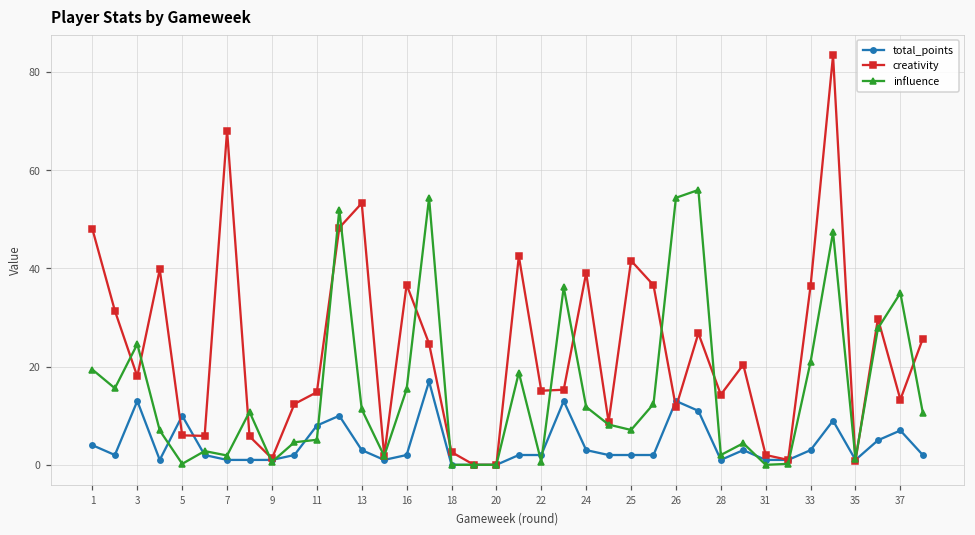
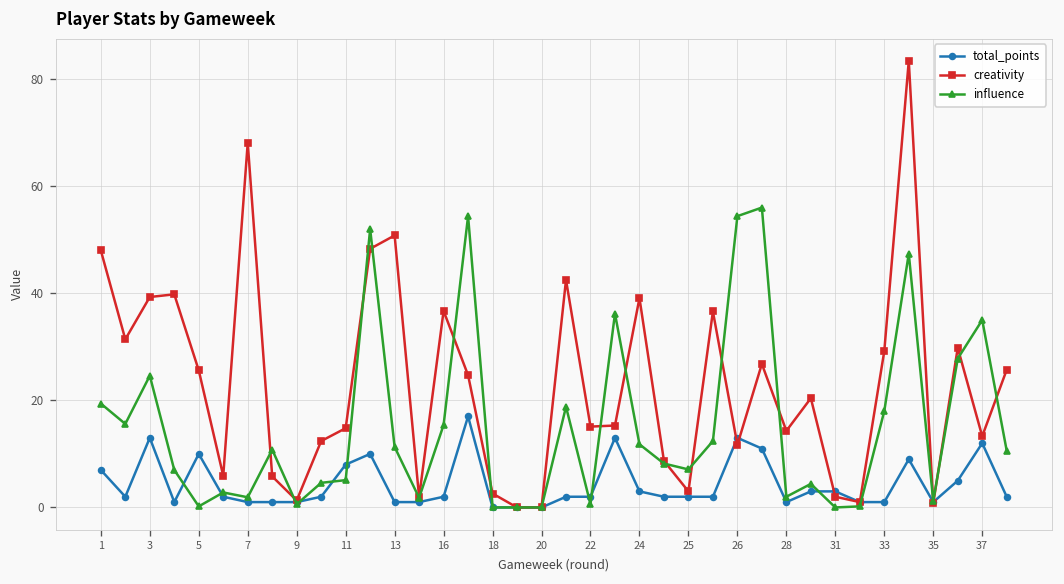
  {
    "total_points": {
-     "1": 4,
+     "1": 7,
      "3": 13,
      "5": 10,
      "7": 1,
      "11": 8,
-     "13": 3,
+     "13": 1,
      "25": 2,
-     "31": 1,
-     "33": 3,
-     "37": 7
+     "31": 3,
+     "33": 1,
+     "37": 12
    },
    "creativity": {
      "1": 48,
-     "3": 18,
-     "5": 6,
+     "3": 39,
+     "5": 26,
      "7": 68,
      "11": 15,
-     "13": 53,
-     "25": 42,
+     "13": 51,
+     "25": 3,
      "31": 2,
-     "33": 37,
+     "33": 29,
      "37": 13
    },
    "influence": {
      "1": 19,
      "3": 25,
      "5": 0,
      "7": 2,
      "11": 5,
      "13": 11,
      "25": 7,
      "31": 0,
-     "33": 21,
+     "33": 18,
      "37": 35
    }
  }
